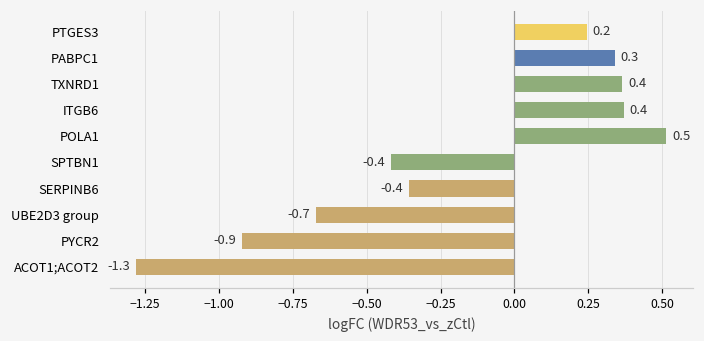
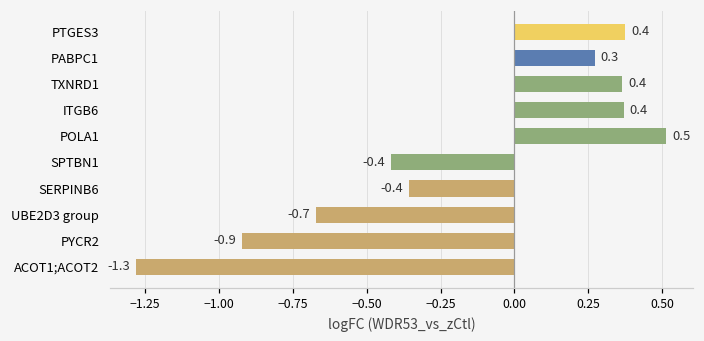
  {
-   "PTGES3": 0.2,
-   "PABPC1": 0.34,
+   "PTGES3": 0.4,
+   "PABPC1": 0.27,
    "TXNRD1": 0.4,
    "ITGB6": 0.4,
    "POLA1": 0.5,
    "SPTBN1": -0.4,
    "SERPINB6": -0.4,
    "UBE2D3 group": -0.7,
    "PYCR2": -0.9,
    "ACOT1;ACOT2": -1.3
  }
